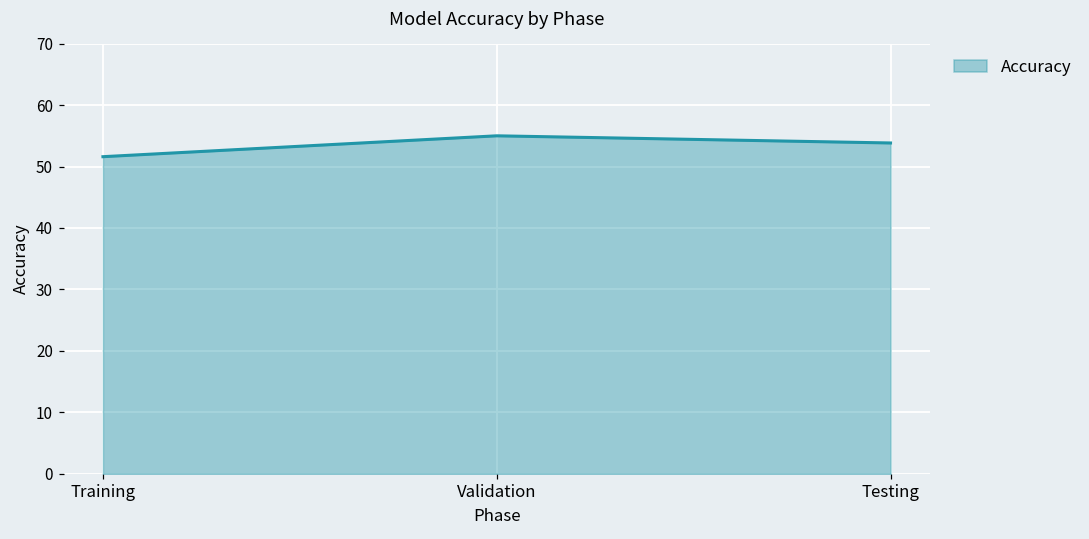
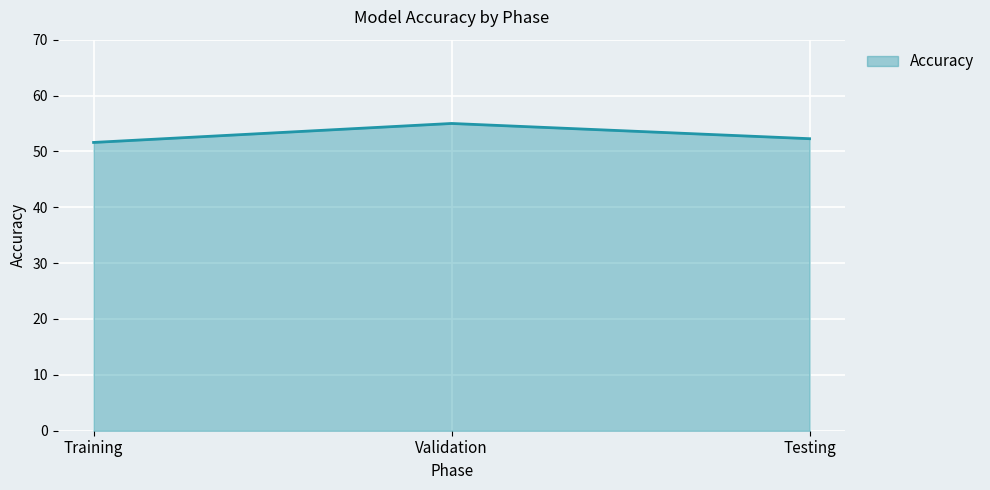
  {
    "Training": 52,
    "Validation": 55,
-   "Testing": 54
+   "Testing": 52
  }
